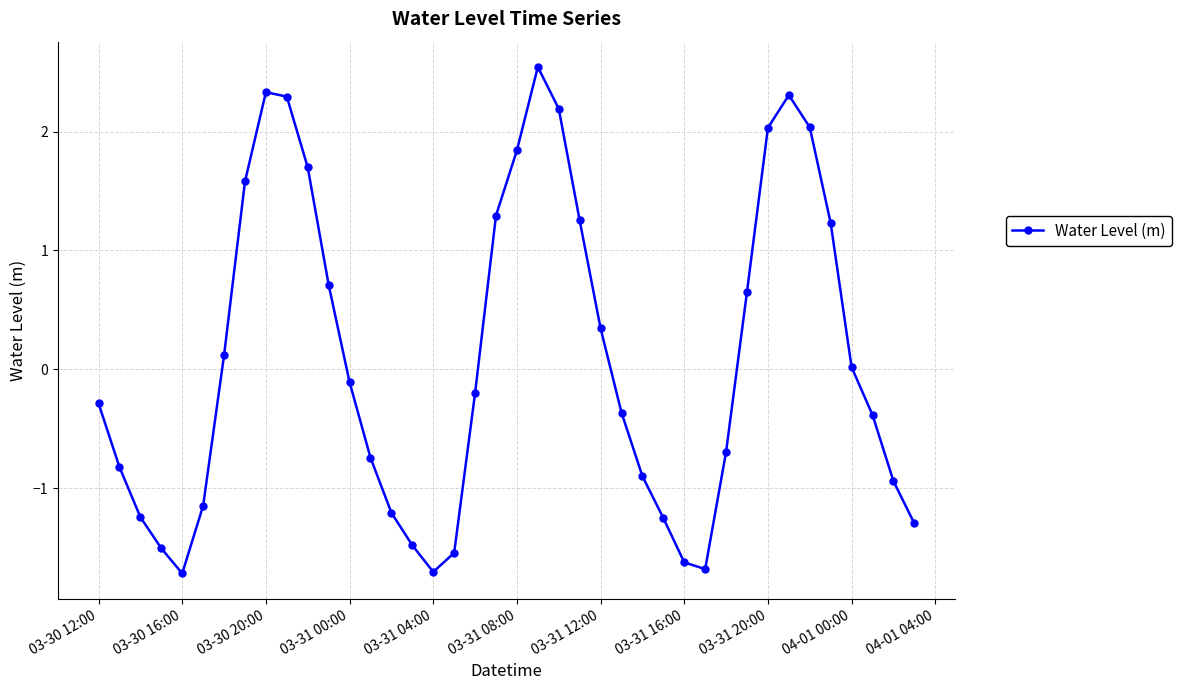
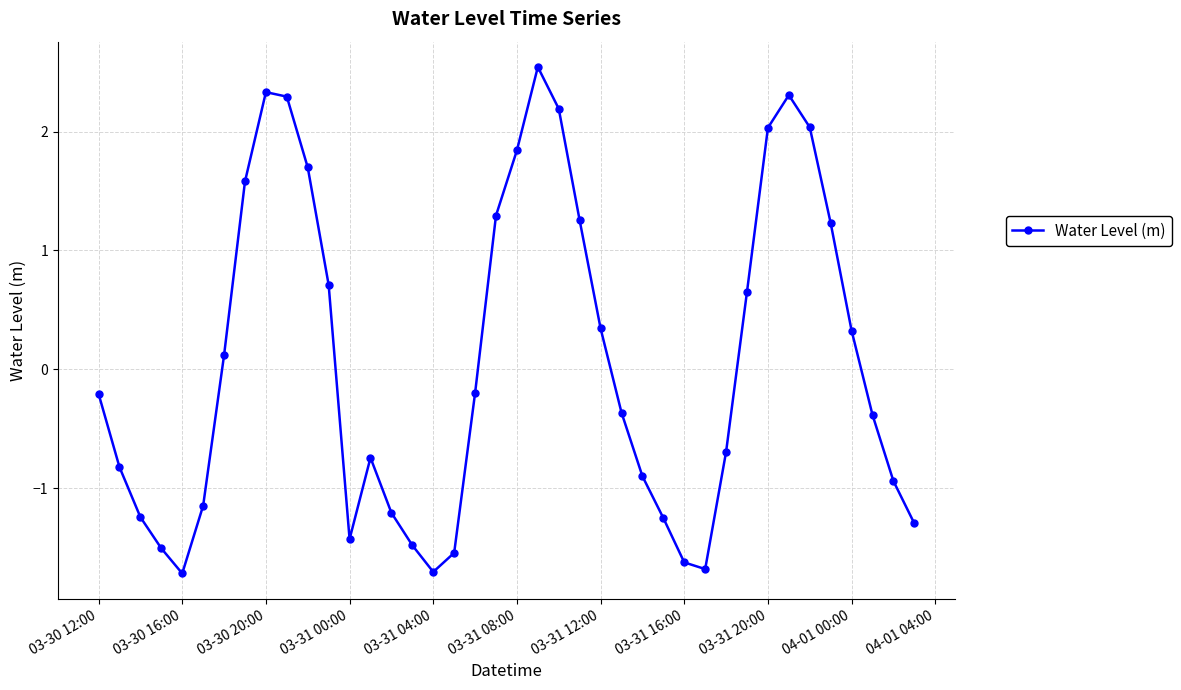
  {
-   "03-30 12:00": -0.29,
+   "03-30 12:00": -0.21,
    "03-30 16:00": -1.72,
    "03-30 20:00": 2.33,
-   "03-31 00:00": -0.11,
+   "03-31 00:00": -1.43,
    "03-31 04:00": -1.70,
    "03-31 08:00": 1.84,
    "03-31 12:00": 0.34,
    "03-31 16:00": -1.62,
    "03-31 20:00": 2.03,
-   "04-01 00:00": 0.02
+   "04-01 00:00": 0.33
  }
